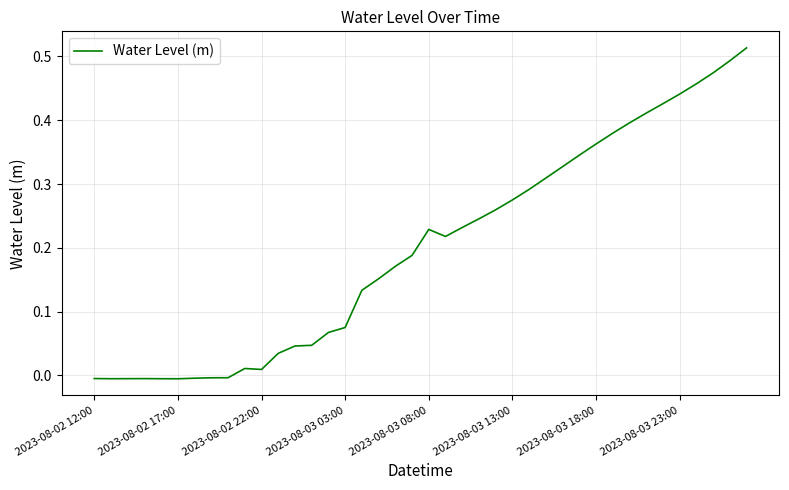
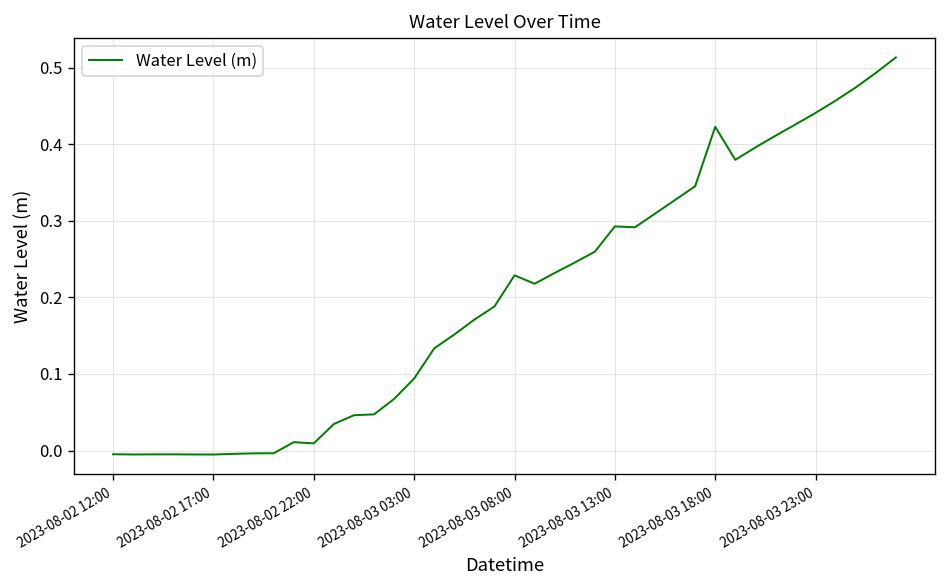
  {
    "2023-08-02 12:00": 0.00,
    "2023-08-02 17:00": -0.01,
    "2023-08-02 22:00": 0.01,
-   "2023-08-03 03:00": 0.08,
+   "2023-08-03 03:00": 0.09,
    "2023-08-03 08:00": 0.23,
-   "2023-08-03 13:00": 0.28,
-   "2023-08-03 18:00": 0.36,
+   "2023-08-03 13:00": 0.29,
+   "2023-08-03 18:00": 0.42,
    "2023-08-03 23:00": 0.44
  }
